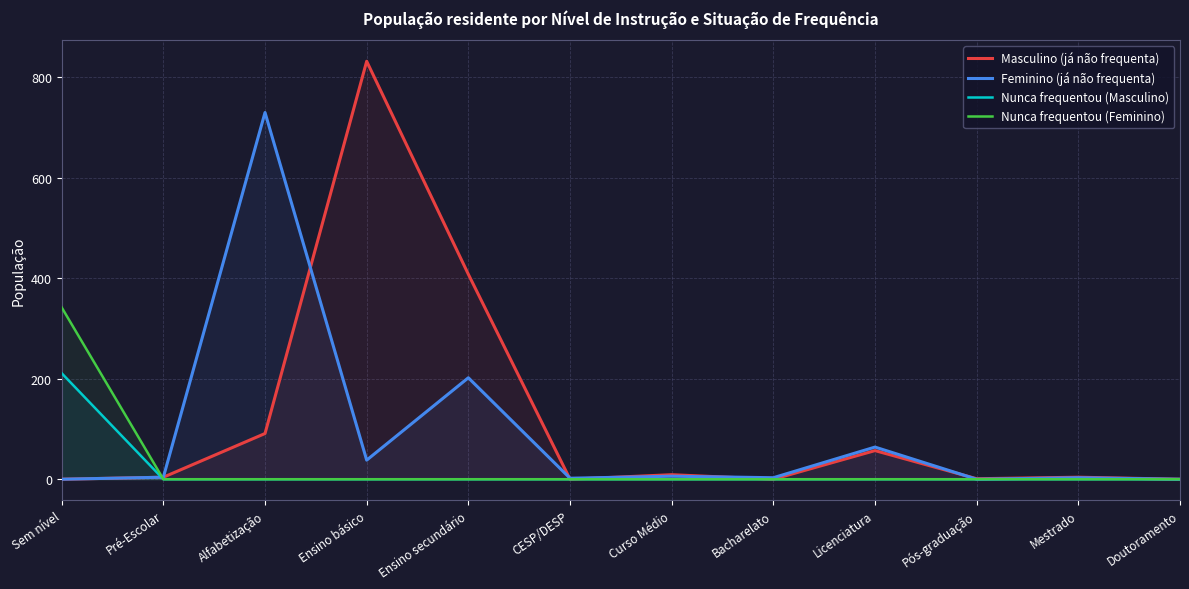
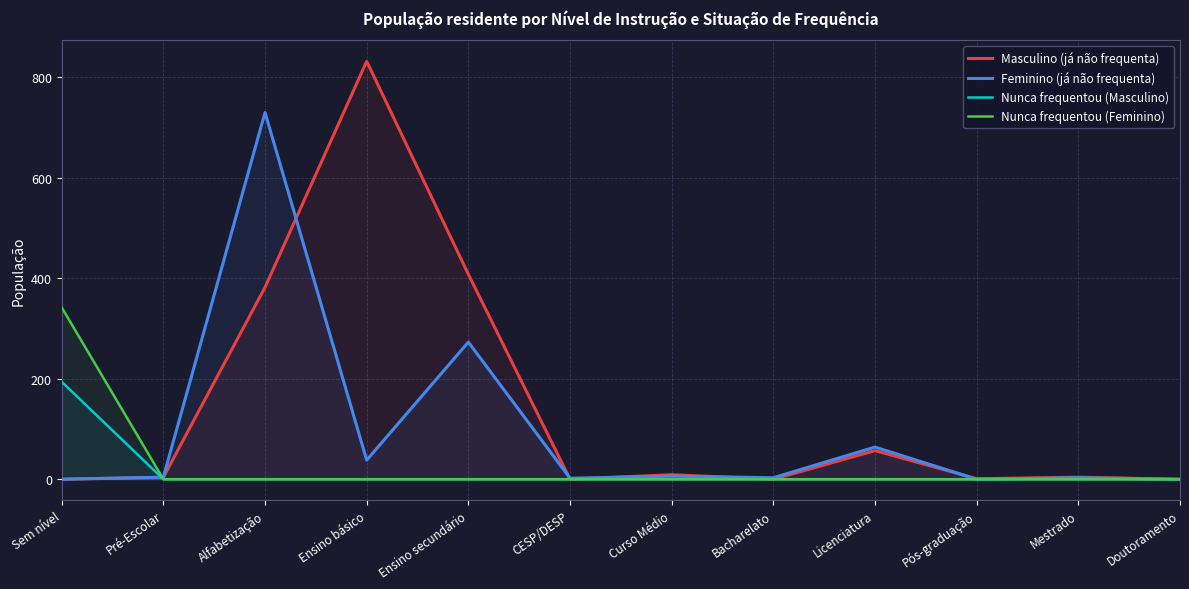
  {
    "Masculino (já não frequenta)": {
-     "Alfabetização": 90,
+     "Alfabetização": 380,
      "Ensino básico": 830,
      "Ensino secundário": 410,
      "Licenciatura": 60
    },
    "Feminino (já não frequenta)": {
      "Alfabetização": 730,
      "Ensino básico": 40,
-     "Ensino secundário": 200,
+     "Ensino secundário": 270,
      "Licenciatura": 60
    },
    "Nunca frequentou (Masculino)": {
-     "Sem nível": 210
+     "Sem nível": 190
    },
    "Nunca frequentou (Feminino)": {
      "Sem nível": 340
    }
  }
